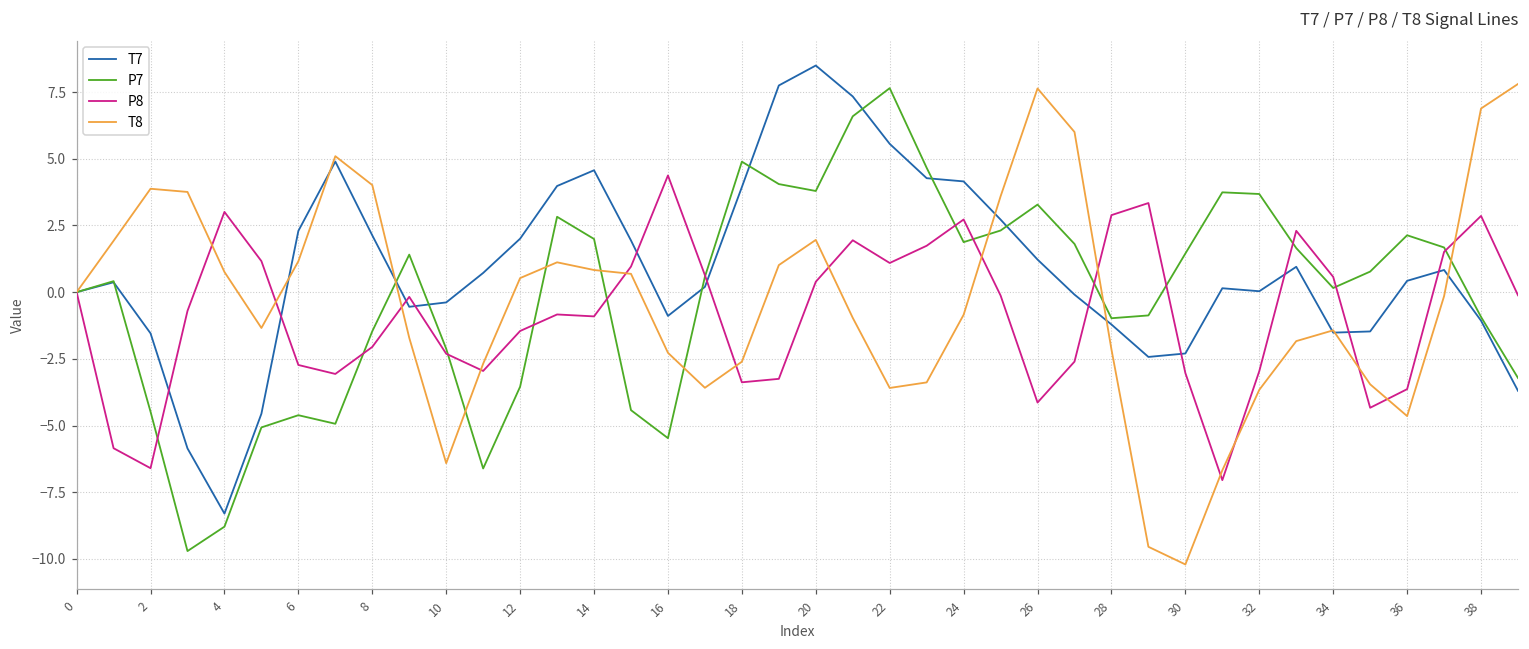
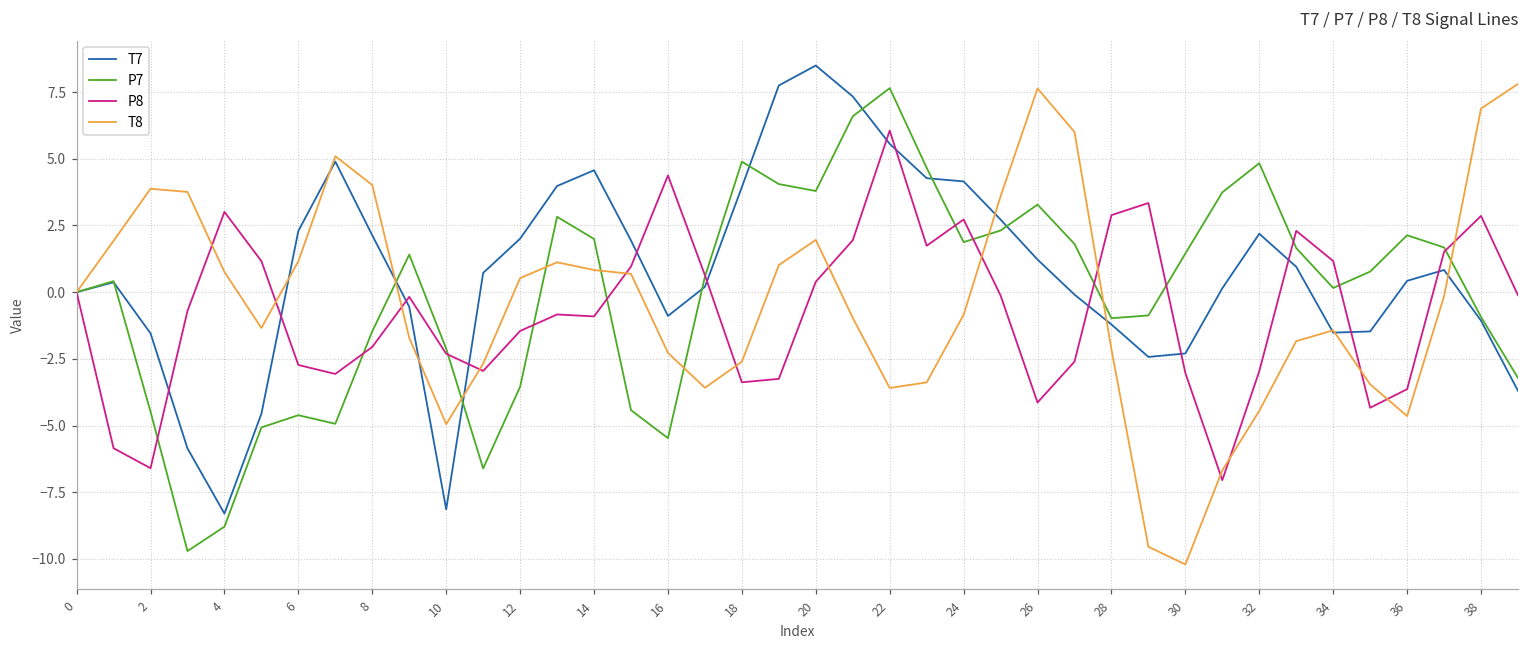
  {
    "T7": {
      "2": -1.5,
      "4": -8.3,
      "6": 2.3,
      "8": 2.1,
-     "10": -0.4,
+     "10": -8.1,
      "12": 2.0,
      "14": 4.6,
      "16": -0.9,
      "18": 3.9,
      "20": 8.5,
      "22": 5.6,
      "24": 4.2,
      "26": 1.2,
      "28": -1.2,
      "30": -2.3,
-     "32": 0.0,
+     "32": 2.2,
      "36": 0.4,
      "38": -1.1
    },
    "P7": {
      "2": -4.5,
      "4": -8.8,
      "6": -4.6,
      "8": -1.5,
      "10": -2.1,
      "12": -3.5,
      "14": 2.0,
      "16": -5.5,
      "18": 4.9,
      "20": 3.8,
      "22": 7.6,
      "24": 1.9,
      "26": 3.3,
      "28": -1.0,
      "30": 1.4,
-     "32": 3.7,
+     "32": 4.8,
      "34": 0.2,
      "36": 2.1,
      "38": -0.9
    },
    "P8": {
      "2": -6.6,
      "4": 3.0,
      "6": -2.7,
      "8": -2.1,
      "10": -2.3,
      "12": -1.5,
      "14": -0.9,
      "16": 4.4,
      "18": -3.4,
      "20": 0.4,
-     "22": 1.1,
+     "22": 6.1,
      "24": 2.7,
      "26": -4.1,
      "28": 2.9,
      "30": -3.0,
      "32": -3.0,
-     "34": 0.6,
+     "34": 1.2,
      "36": -3.6,
      "38": 2.9
    },
    "T8": {
      "2": 3.9,
      "4": 0.8,
      "6": 1.2,
      "8": 4.0,
-     "10": -6.4,
+     "10": -5.0,
      "12": 0.5,
      "14": 0.8,
      "16": -2.3,
      "18": -2.6,
      "20": 2.0,
      "22": -3.6,
      "24": -0.8,
      "26": 7.6,
      "28": -2.1,
      "30": -10.2,
-     "32": -3.7,
+     "32": -4.4,
      "36": -4.6,
      "38": 6.9
    }
  }
